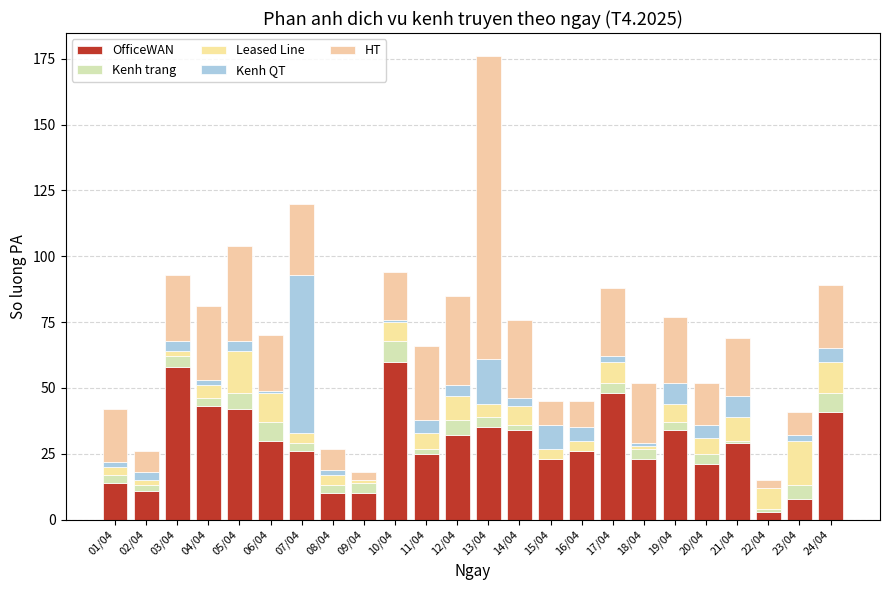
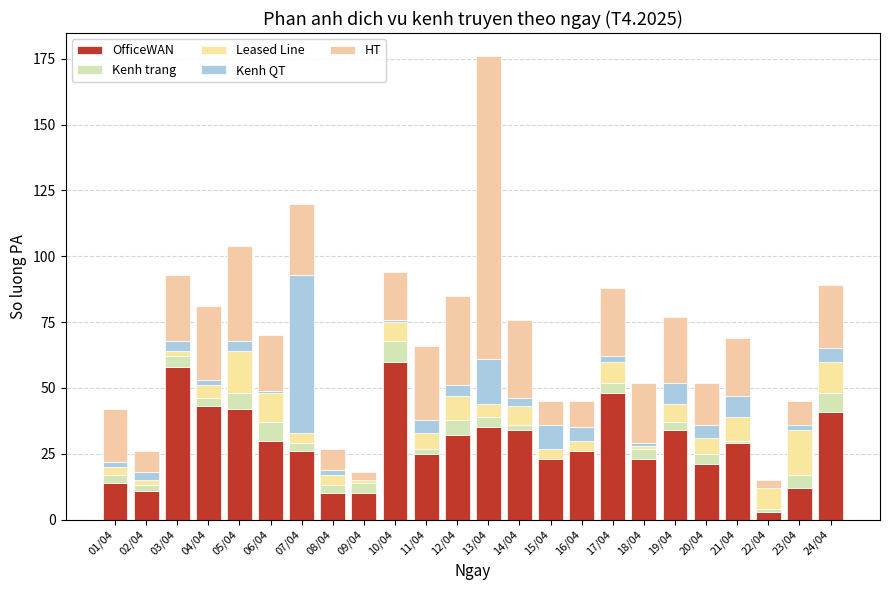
  {
    "OfficeWAN": {
      "01/04": 14,
      "02/04": 11,
      "03/04": 58,
      "04/04": 43,
      "05/04": 42,
      "06/04": 30,
      "07/04": 26,
      "08/04": 10,
      "09/04": 10,
      "10/04": 60,
      "11/04": 25,
      "12/04": 32,
      "13/04": 35,
      "14/04": 34,
      "15/04": 23,
      "16/04": 26,
      "17/04": 48,
      "18/04": 23,
      "19/04": 34,
      "20/04": 21,
      "21/04": 29,
      "22/04": 3,
-     "23/04": 8,
+     "23/04": 12,
      "24/04": 41
    },
    "Kenh QT": {
      "01/04": 2,
      "02/04": 3,
      "03/04": 4,
      "04/04": 2,
      "05/04": 4,
      "06/04": 1,
      "07/04": 60,
      "08/04": 2,
      "09/04": 0,
      "10/04": 1,
      "11/04": 5,
      "12/04": 4,
      "13/04": 17,
      "14/04": 3,
      "15/04": 9,
      "16/04": 5,
      "17/04": 2,
      "18/04": 1,
      "19/04": 8,
      "20/04": 5,
      "21/04": 8,
      "22/04": 0,
      "23/04": 2,
      "24/04": 5
    }
  }
